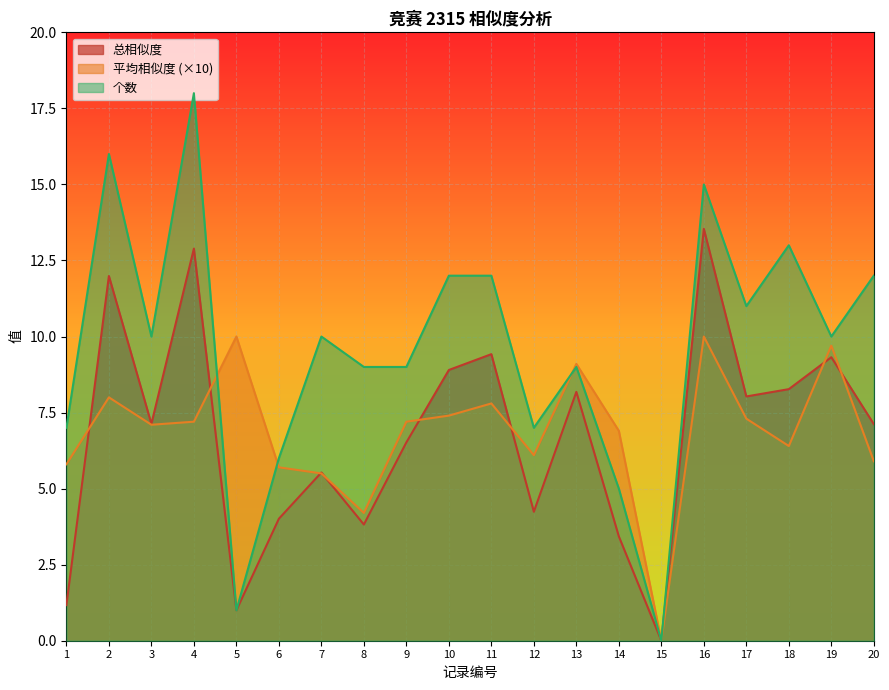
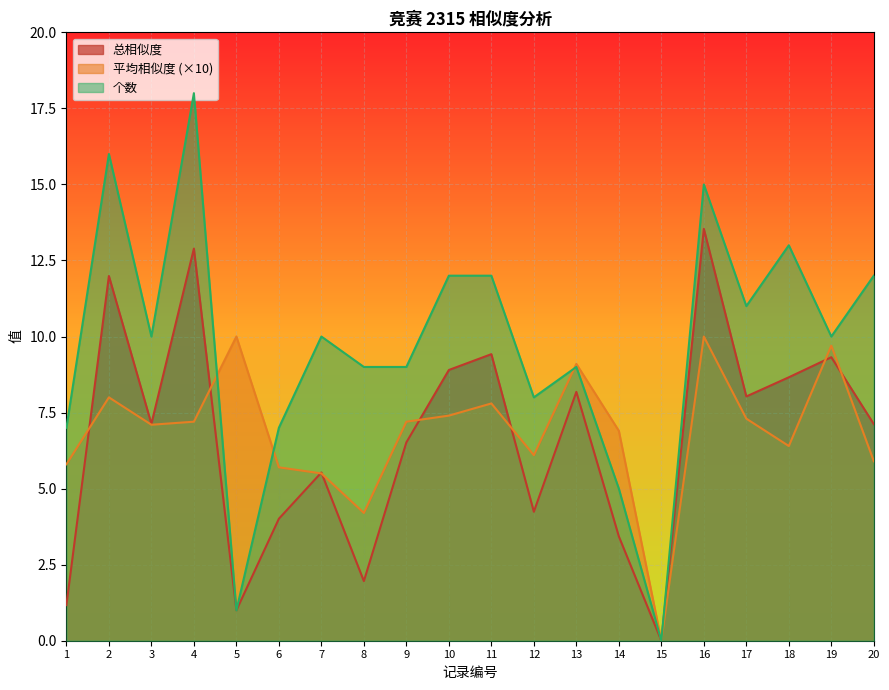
  {
    "总相似度": {
      "1": 1.2,
      "2": 12.0,
      "4": 12.9,
      "6": 4.0,
-     "8": 3.8,
+     "8": 2.0,
      "9": 6.5,
      "10": 8.9,
      "11": 9.4,
      "12": 4.2,
      "13": 8.2,
      "14": 3.4,
      "16": 13.5,
      "17": 8.0,
-     "18": 8.3,
+     "18": 8.7,
      "19": 9.3,
      "20": 7.1
    },
    "平均相似度 (×10)": {
      "1": 5.8,
      "2": 8.0,
      "4": 7.2,
      "5": 10.0,
      "6": 5.7,
      "8": 4.2,
      "9": 7.2,
      "10": 7.4,
      "11": 7.8,
      "12": 6.1,
      "13": 9.1,
      "14": 6.9,
      "16": 10.0,
      "17": 7.3,
      "18": 6.4,
      "19": 9.7,
      "20": 5.9
    },
    "个数": {
      "1": 7,
      "2": 16,
      "3": 10,
-     "6": 6,
+     "6": 7,
      "7": 10,
      "8": 9,
      "9": 9,
      "10": 12,
      "11": 12,
-     "12": 7,
+     "12": 8,
      "13": 9,
      "14": 5,
      "16": 15,
      "17": 11,
      "18": 13,
      "19": 10,
      "20": 12
    }
  }
